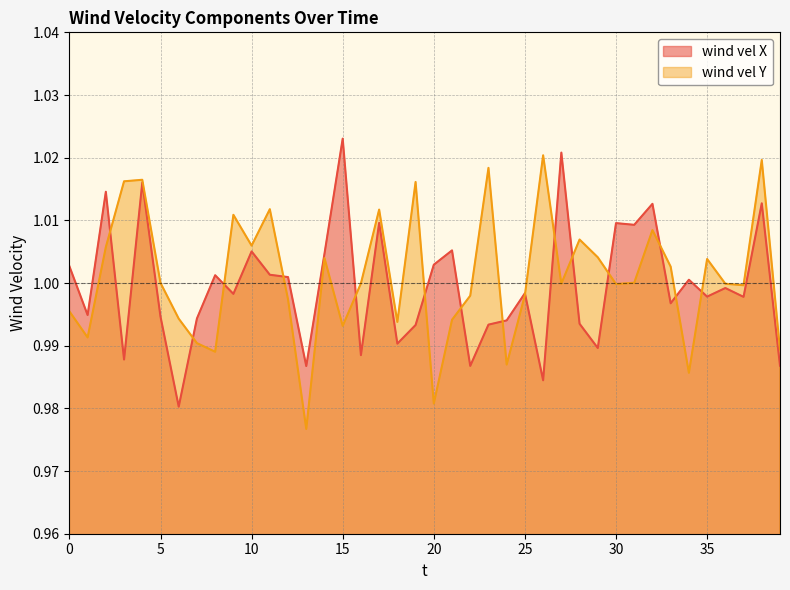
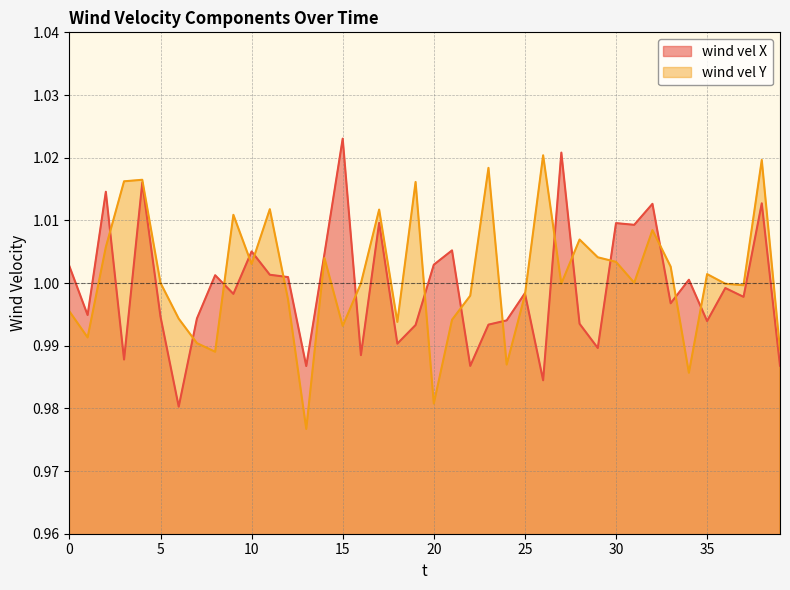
  {
    "wind vel X": {
      "0": 1.003,
      "5": 0.995,
      "10": 1.005,
      "15": 1.023,
      "20": 1.003,
      "30": 1.010,
-     "35": 0.998
+     "35": 0.994
    },
    "wind vel Y": {
      "0": 0.995,
      "5": 1.000,
-     "10": 1.006,
+     "10": 1.003,
      "15": 0.993,
      "20": 0.981,
-     "30": 1.000,
-     "35": 1.004
+     "30": 1.003,
+     "35": 1.001
    }
  }
